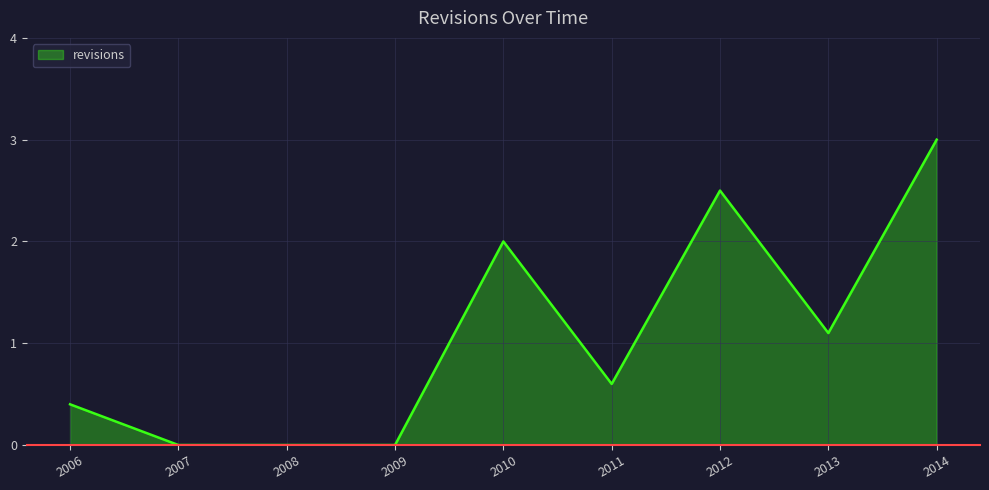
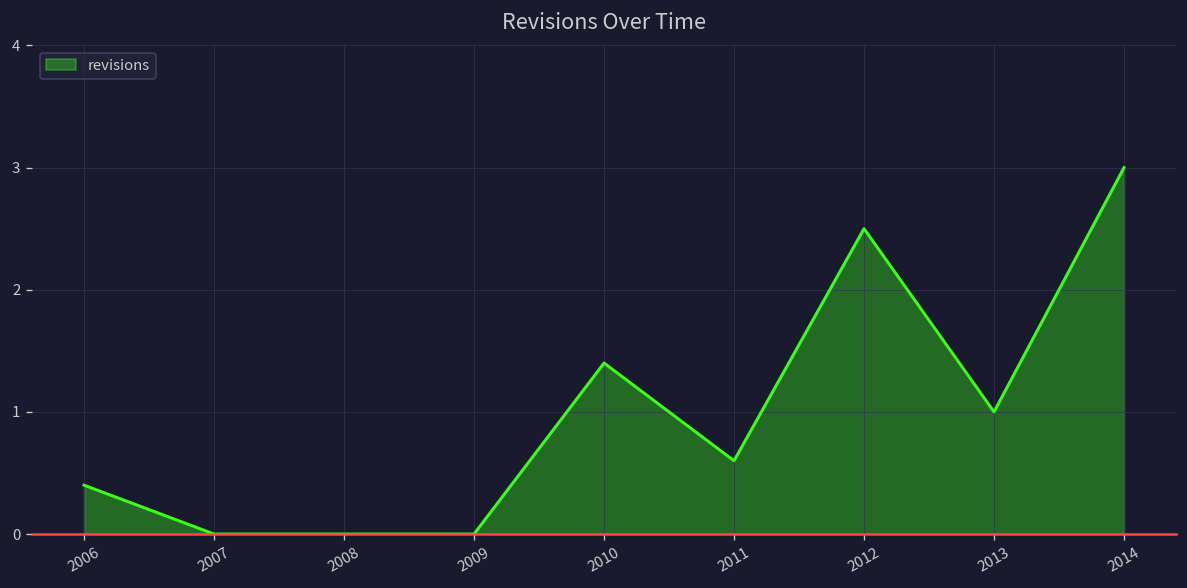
  {
    "2006": 0.4,
    "2007": 0.0,
    "2008": 0.0,
    "2009": 0.0,
-   "2010": 2.0,
+   "2010": 1.4,
    "2011": 0.6,
    "2012": 2.5,
-   "2013": 1.1,
+   "2013": 1.0,
    "2014": 3.0
  }
